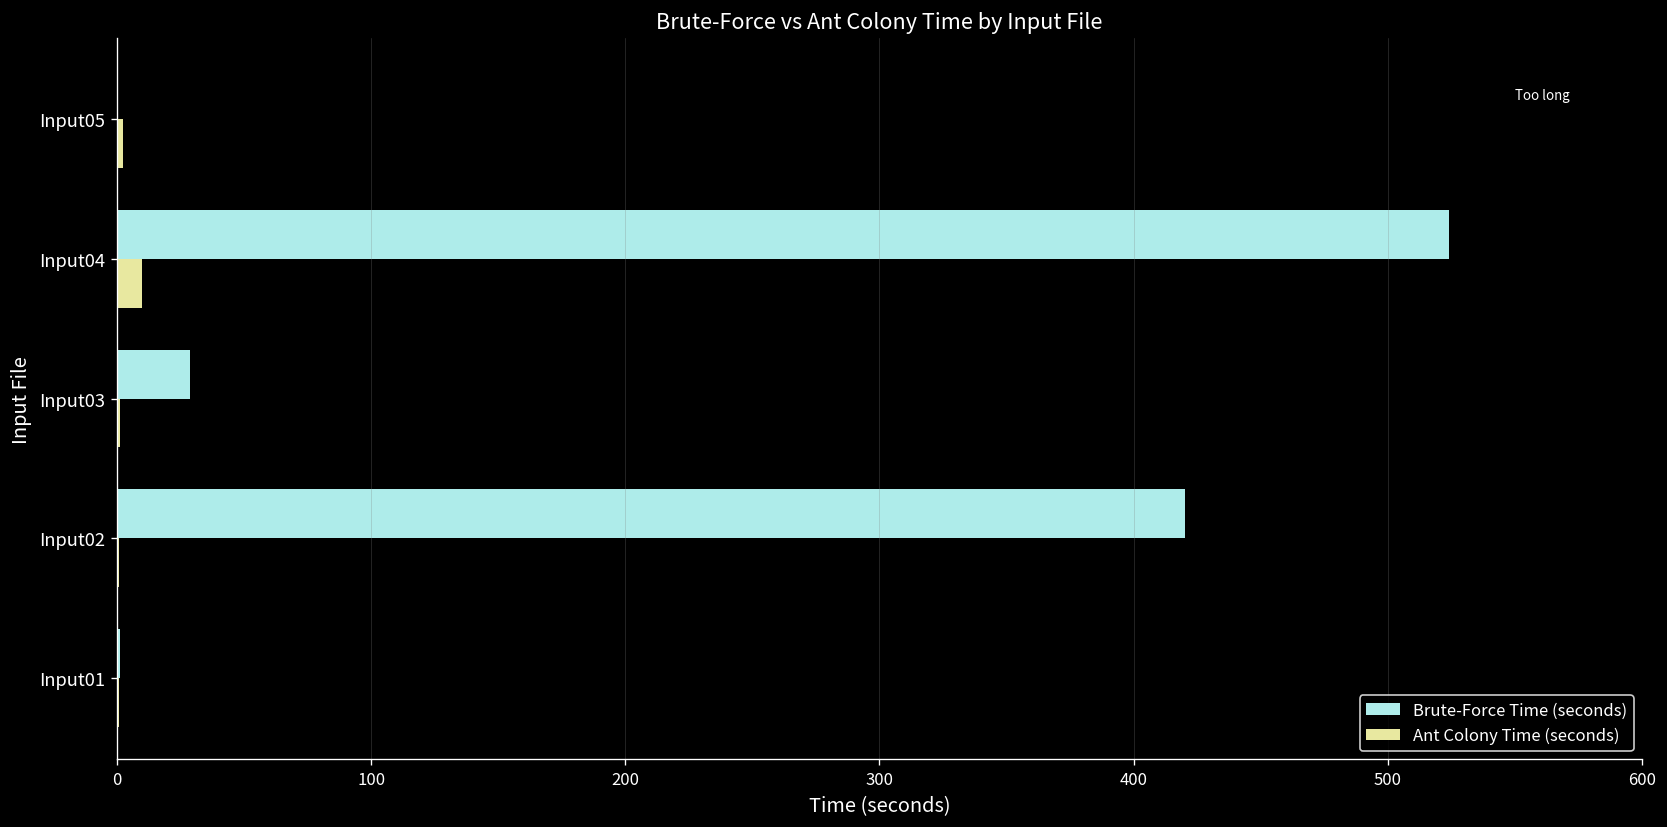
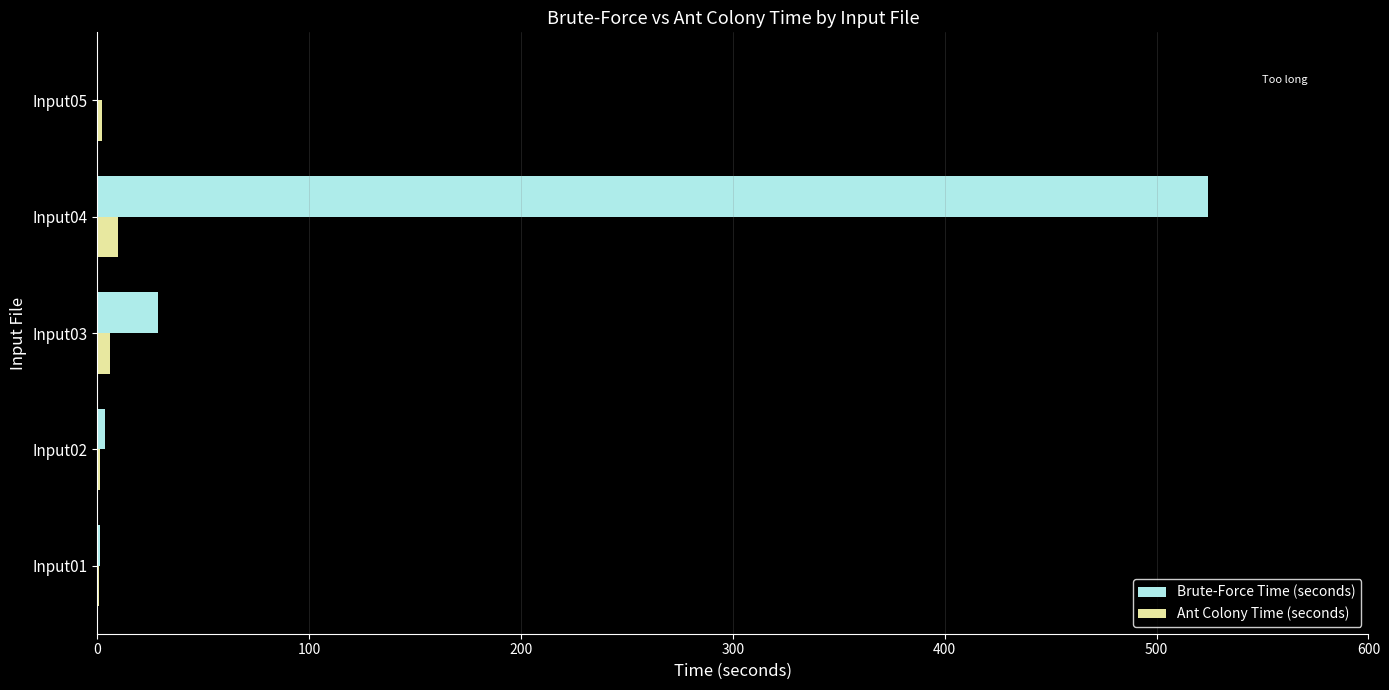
  {
    "Brute-Force Time (seconds)": {
      "Input05": 0,
      "Input04": 524,
      "Input03": 29,
-     "Input02": 420
+     "Input02": 4
    },
    "Ant Colony Time (seconds)": {
      "Input05": 2,
      "Input04": 10,
-     "Input03": 1
+     "Input03": 6
    }
  }
